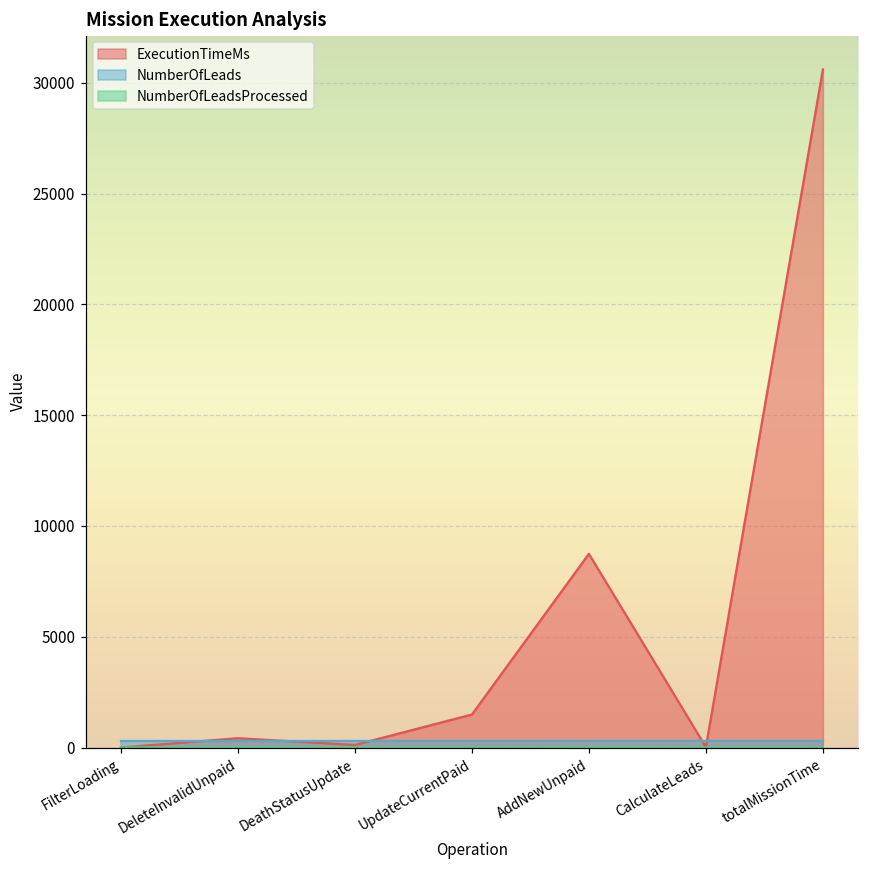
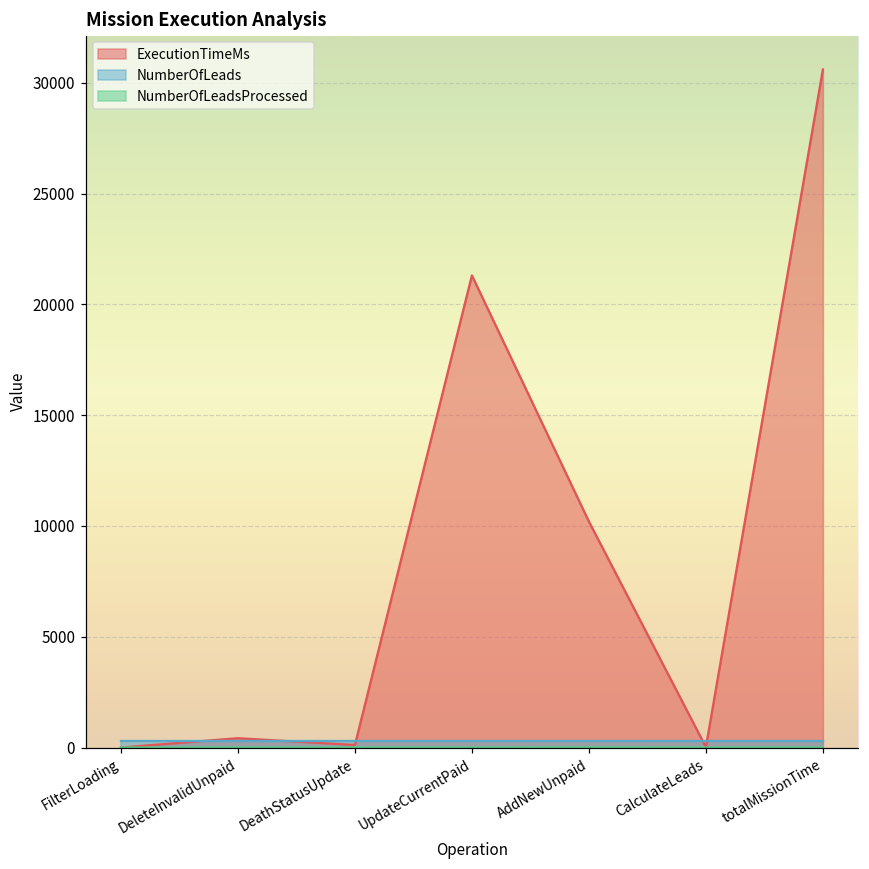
  {
    "ExecutionTimeMs": {
      "DeleteInvalidUnpaid": 400,
-     "UpdateCurrentPaid": 1500,
-     "AddNewUnpaid": 8700,
+     "UpdateCurrentPaid": 21300,
+     "AddNewUnpaid": 10200,
      "totalMissionTime": 30600
    }
  }
